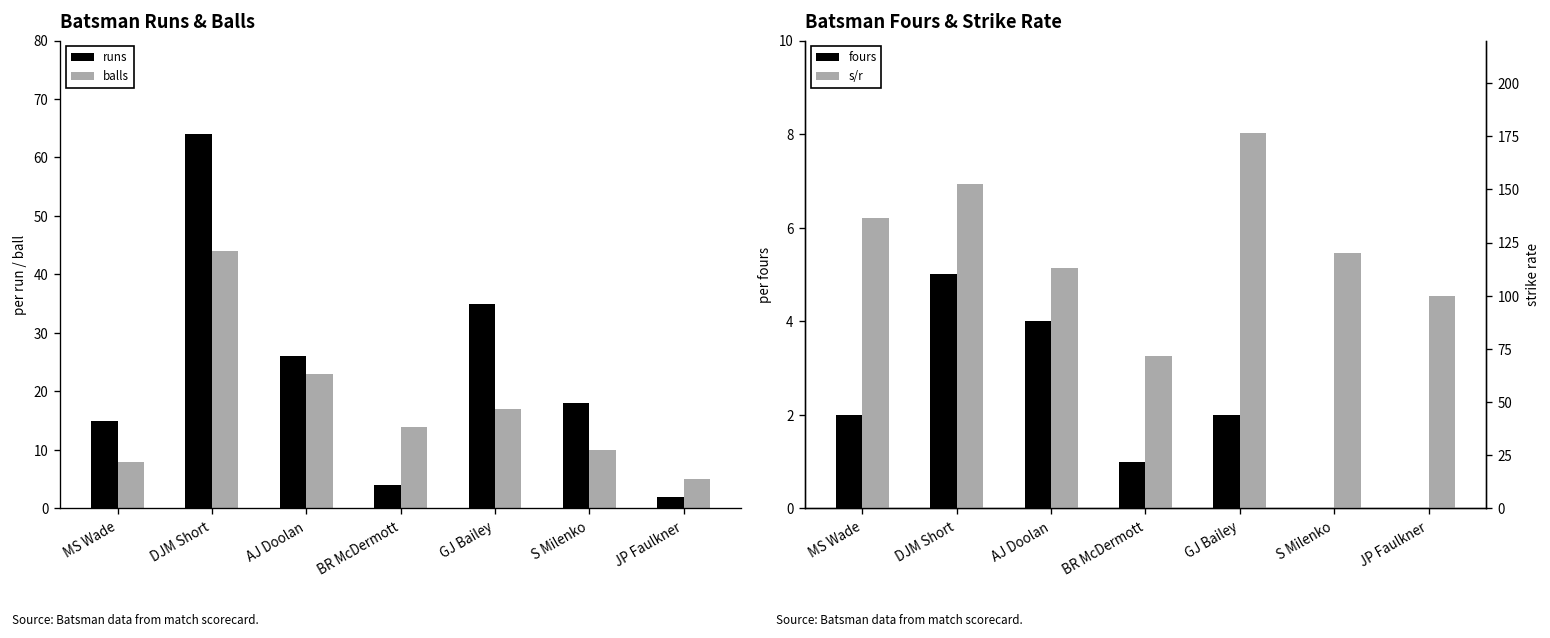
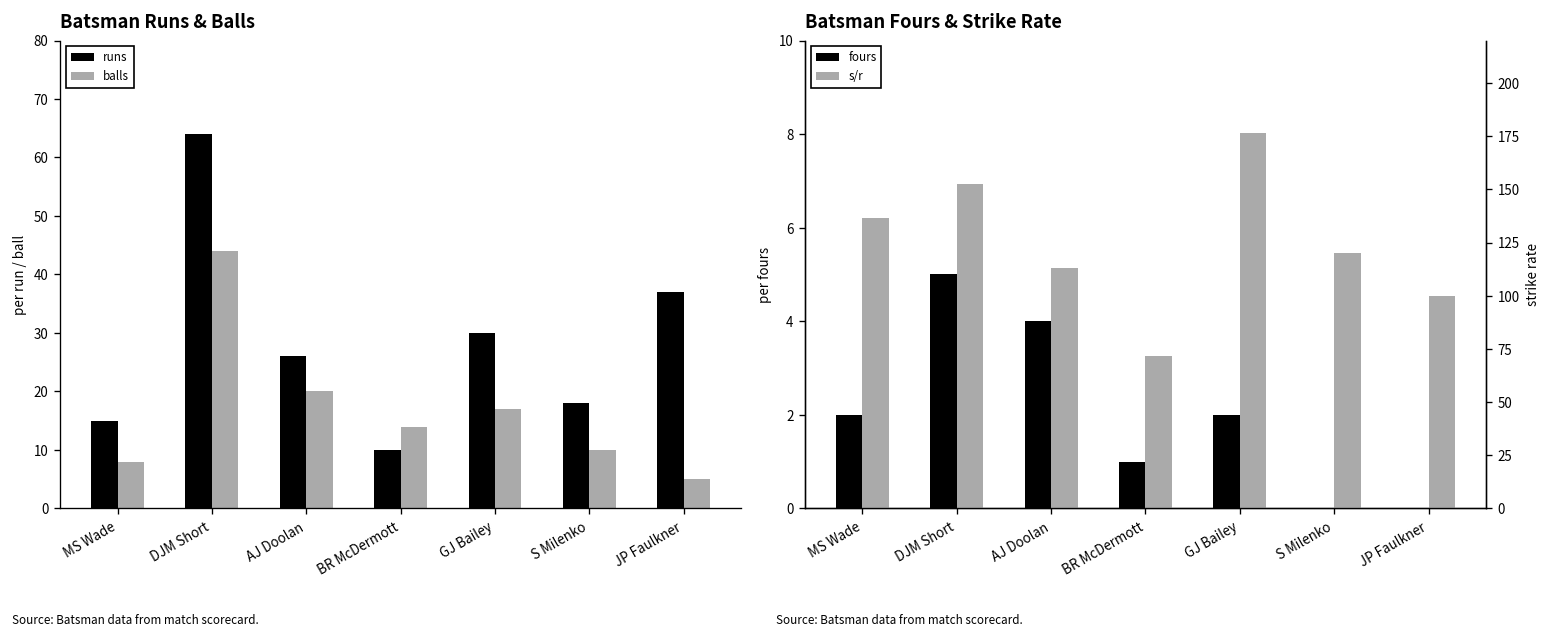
  {
    "Batsman Runs & Balls": {
      "runs": {
        "MS Wade": 15,
        "DJM Short": 64,
        "AJ Doolan": 26,
-       "BR McDermott": 4,
-       "GJ Bailey": 35,
+       "BR McDermott": 10,
+       "GJ Bailey": 30,
        "S Milenko": 18,
-       "JP Faulkner": 2
+       "JP Faulkner": 37
      },
      "balls": {
        "MS Wade": 8,
        "DJM Short": 44,
-       "AJ Doolan": 23,
+       "AJ Doolan": 20,
        "BR McDermott": 14,
        "GJ Bailey": 17,
        "S Milenko": 10,
        "JP Faulkner": 5
      }
    }
  }
